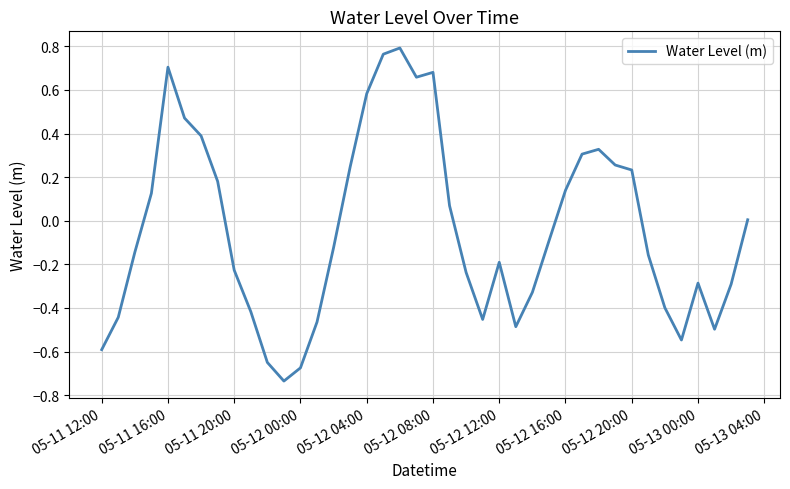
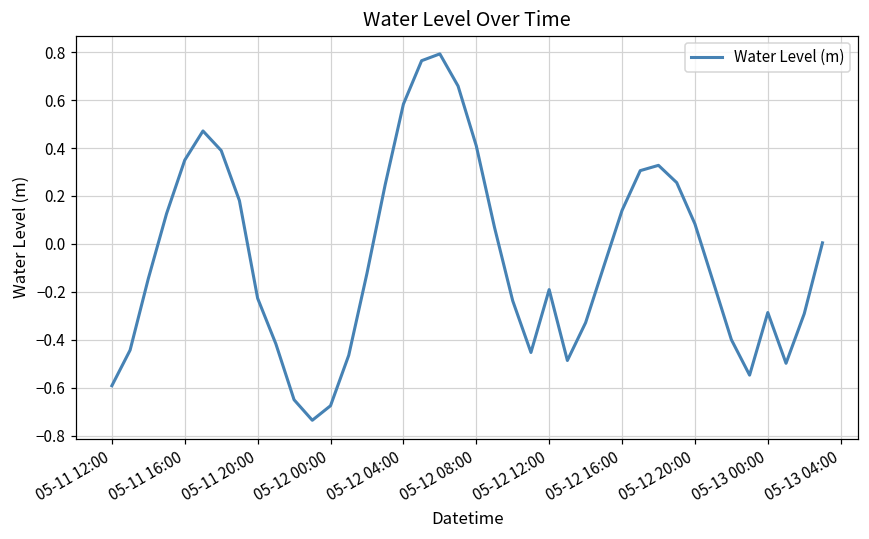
  {
    "05-11 12:00": -0.59,
-   "05-11 16:00": 0.70,
+   "05-11 16:00": 0.35,
    "05-11 20:00": -0.23,
    "05-12 00:00": -0.67,
    "05-12 04:00": 0.58,
-   "05-12 08:00": 0.68,
+   "05-12 08:00": 0.41,
    "05-12 12:00": -0.19,
    "05-12 16:00": 0.14,
-   "05-12 20:00": 0.23,
+   "05-12 20:00": 0.08,
    "05-13 00:00": -0.29
  }
